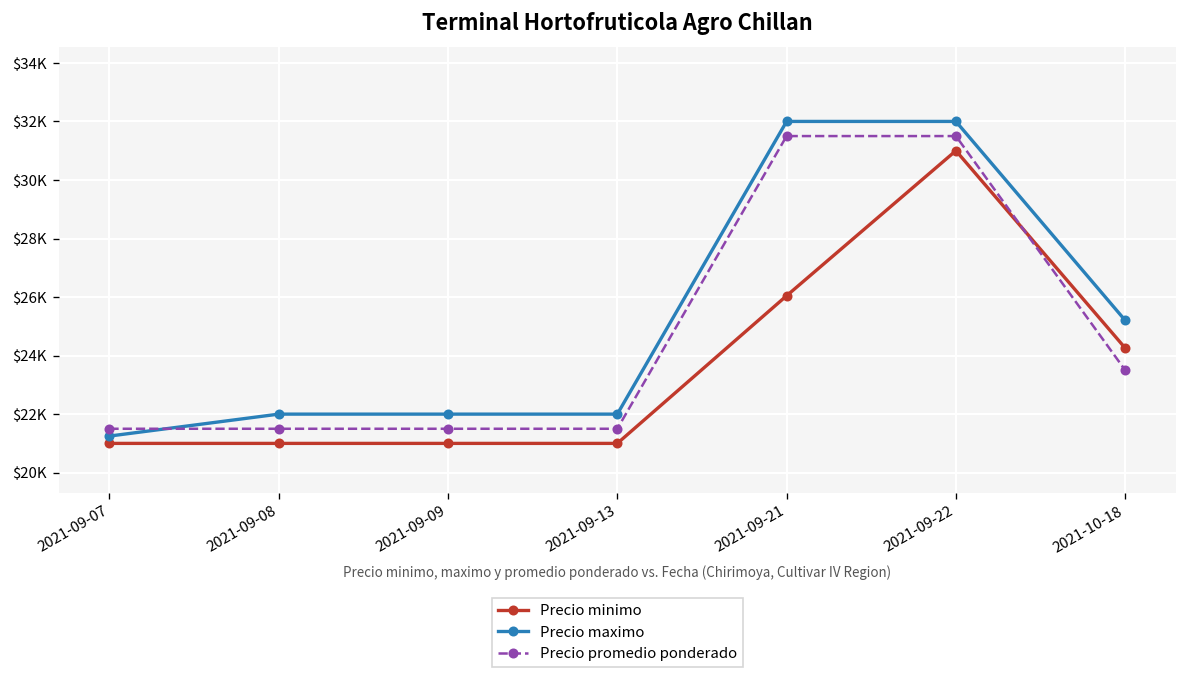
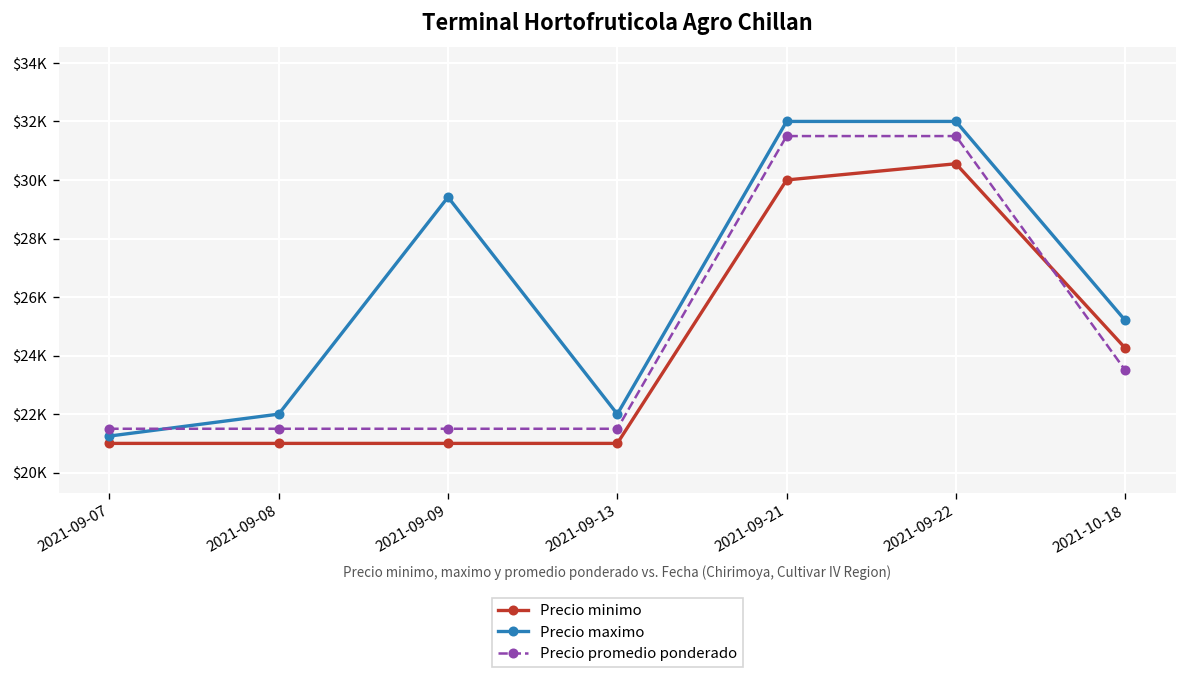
  {
    "Precio minimo": {
      "2021-09-07": "$21000",
      "2021-09-08": "$21000",
      "2021-09-09": "$21000",
      "2021-09-13": "$21000",
-     "2021-09-21": "$26000",
-     "2021-09-22": "$31000",
+     "2021-09-21": "$30000",
+     "2021-09-22": "$30600",
      "2021-10-18": "$24300"
    },
    "Precio maximo": {
      "2021-09-07": "$21300",
      "2021-09-08": "$22000",
-     "2021-09-09": "$22000",
+     "2021-09-09": "$29400",
      "2021-09-13": "$22000",
      "2021-09-21": "$32000",
      "2021-09-22": "$32000",
      "2021-10-18": "$25200"
    },
    "Precio promedio ponderado": {
      "2021-09-07": "$21500",
      "2021-09-08": "$21500",
      "2021-09-09": "$21500",
      "2021-09-13": "$21500",
      "2021-09-21": "$31500",
      "2021-09-22": "$31500",
      "2021-10-18": "$23500"
    }
  }
